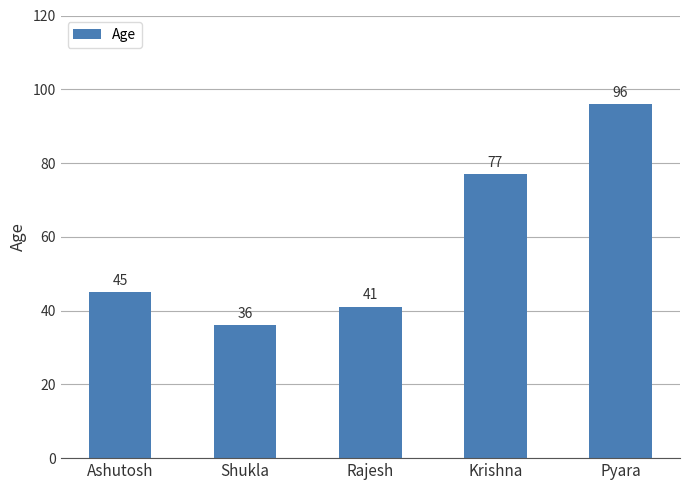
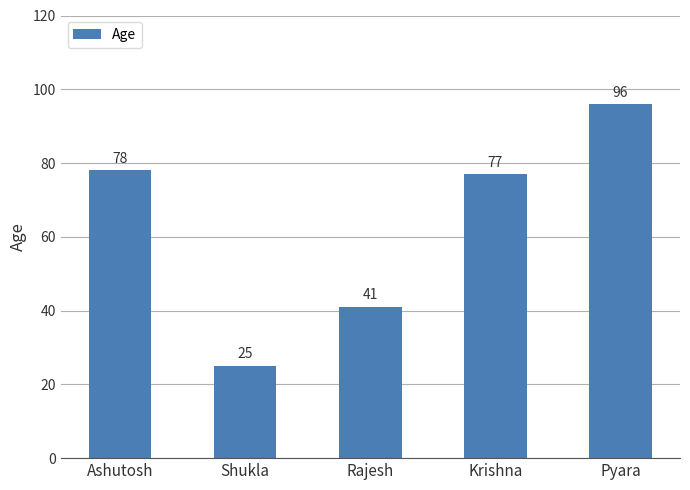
  {
-   "Ashutosh": 45,
-   "Shukla": 36,
+   "Ashutosh": 78,
+   "Shukla": 25,
    "Rajesh": 41,
    "Krishna": 77,
    "Pyara": 96
  }
